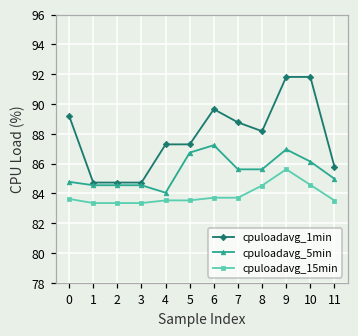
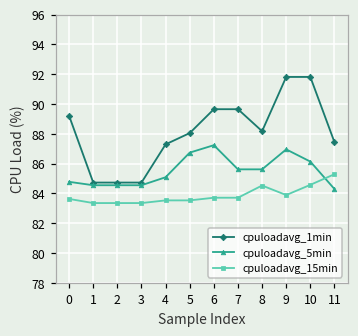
  {
    "cpuloadavg_1min": {
      "0": 89.2,
      "4": 87.3,
-     "5": 87.3,
+     "5": 88.1,
      "6": 89.7,
-     "7": 88.8,
+     "7": 89.7,
      "8": 88.2,
      "9": 91.8,
      "10": 91.8,
-     "11": 85.8
+     "11": 87.4
    },
    "cpuloadavg_5min": {
      "0": 84.8,
-     "4": 84.1,
+     "4": 85.1,
      "5": 86.7,
      "6": 87.2,
      "7": 85.6,
      "8": 85.6,
      "9": 87.0,
      "10": 86.1,
-     "11": 85.0
+     "11": 84.3
    },
    "cpuloadavg_15min": {
      "0": 83.6,
      "1": 83.4,
      "2": 83.4,
      "3": 83.4,
      "4": 83.5,
      "5": 83.5,
      "6": 83.7,
      "7": 83.7,
      "8": 84.5,
-     "9": 85.6,
+     "9": 83.9,
      "10": 84.6,
-     "11": 83.5
+     "11": 85.3
    }
  }
